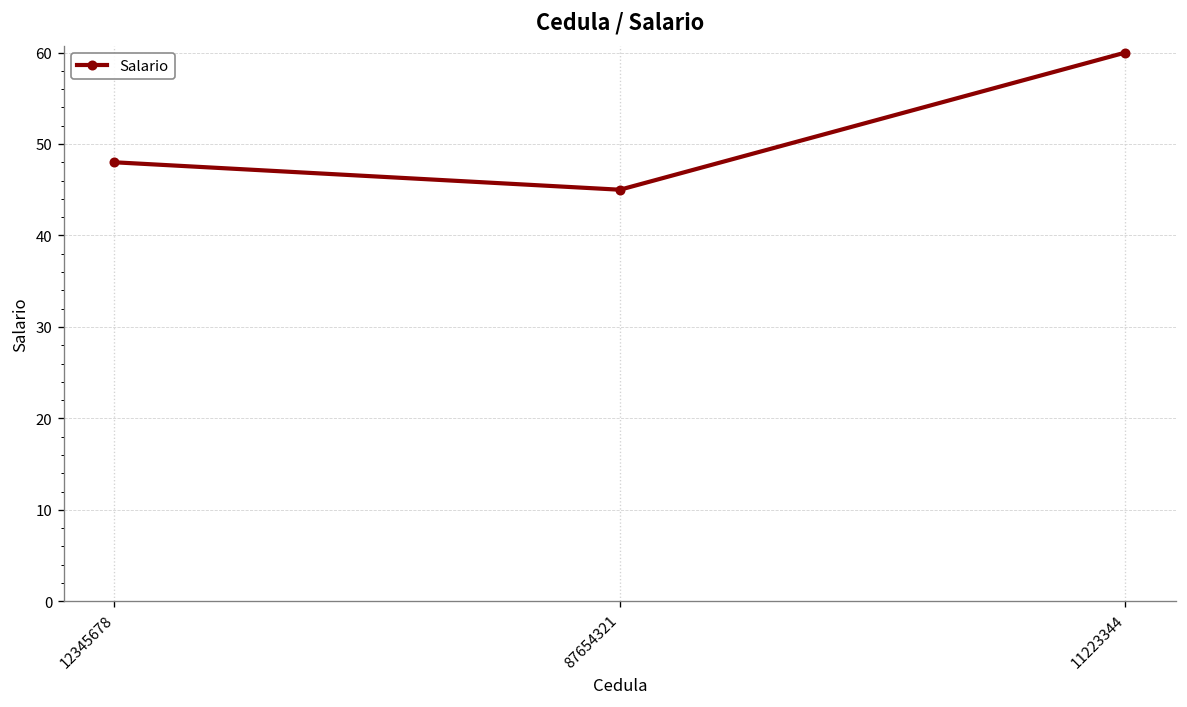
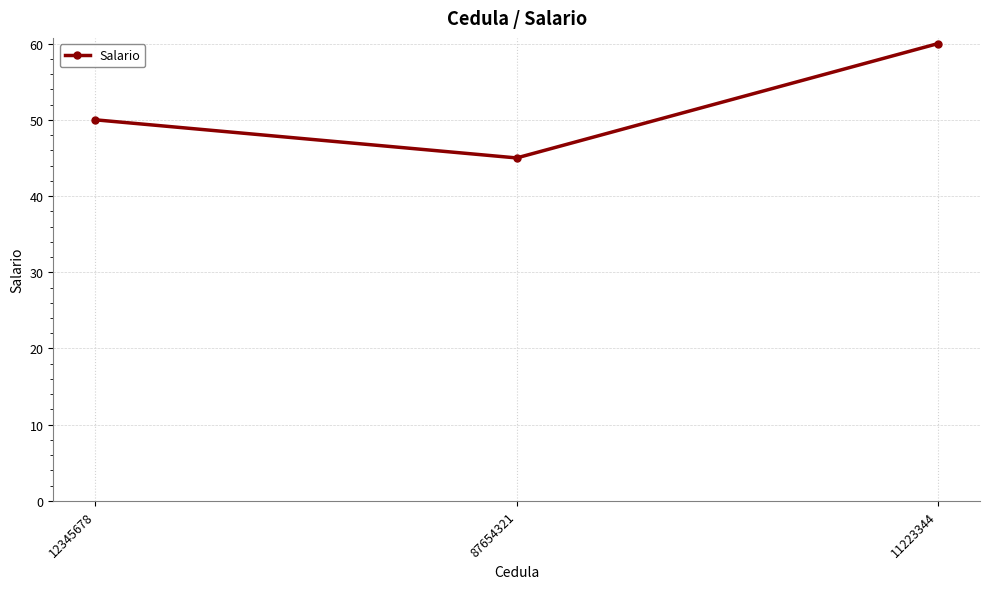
  {
-   "12345678": 48,
+   "12345678": 50,
    "87654321": 45,
    "11223344": 60
  }
